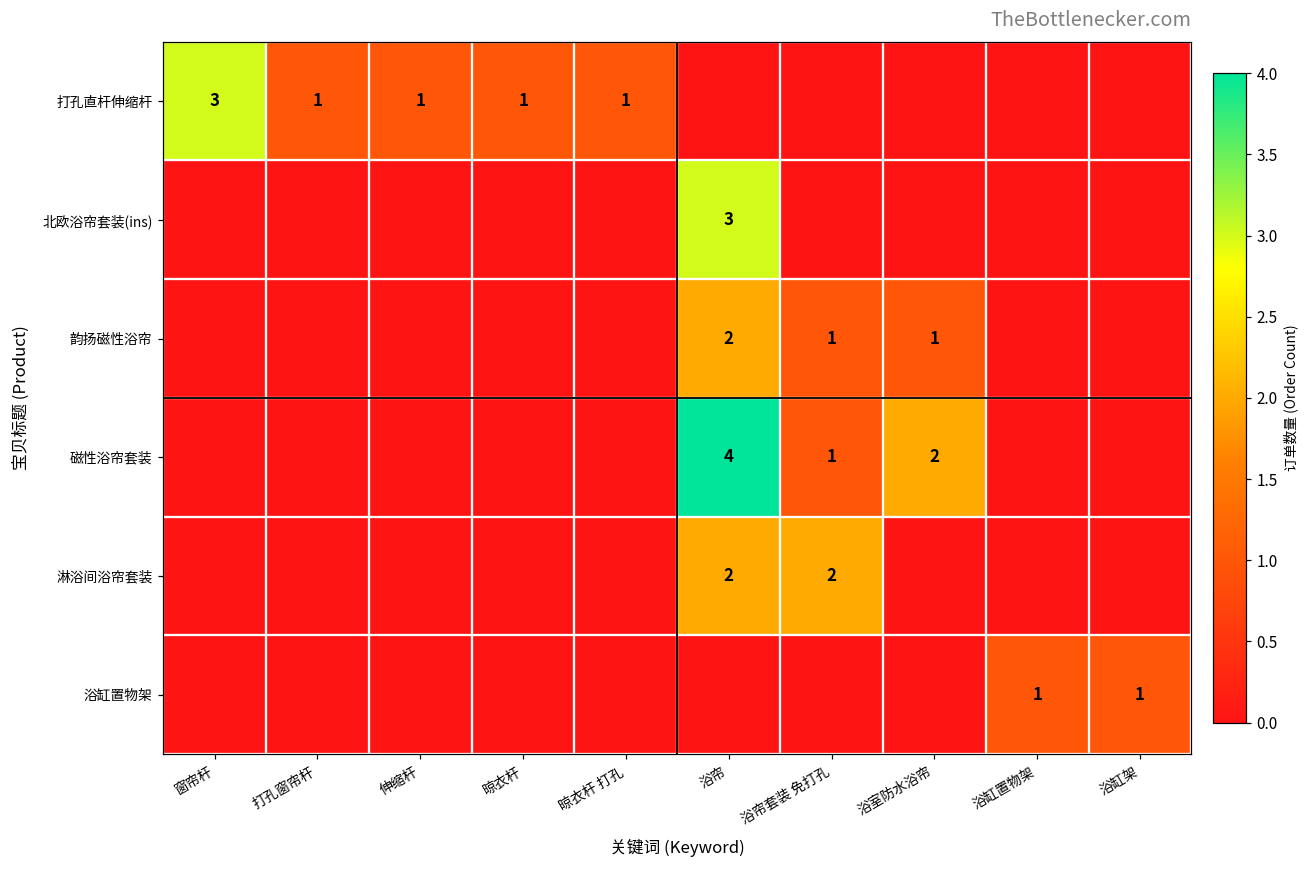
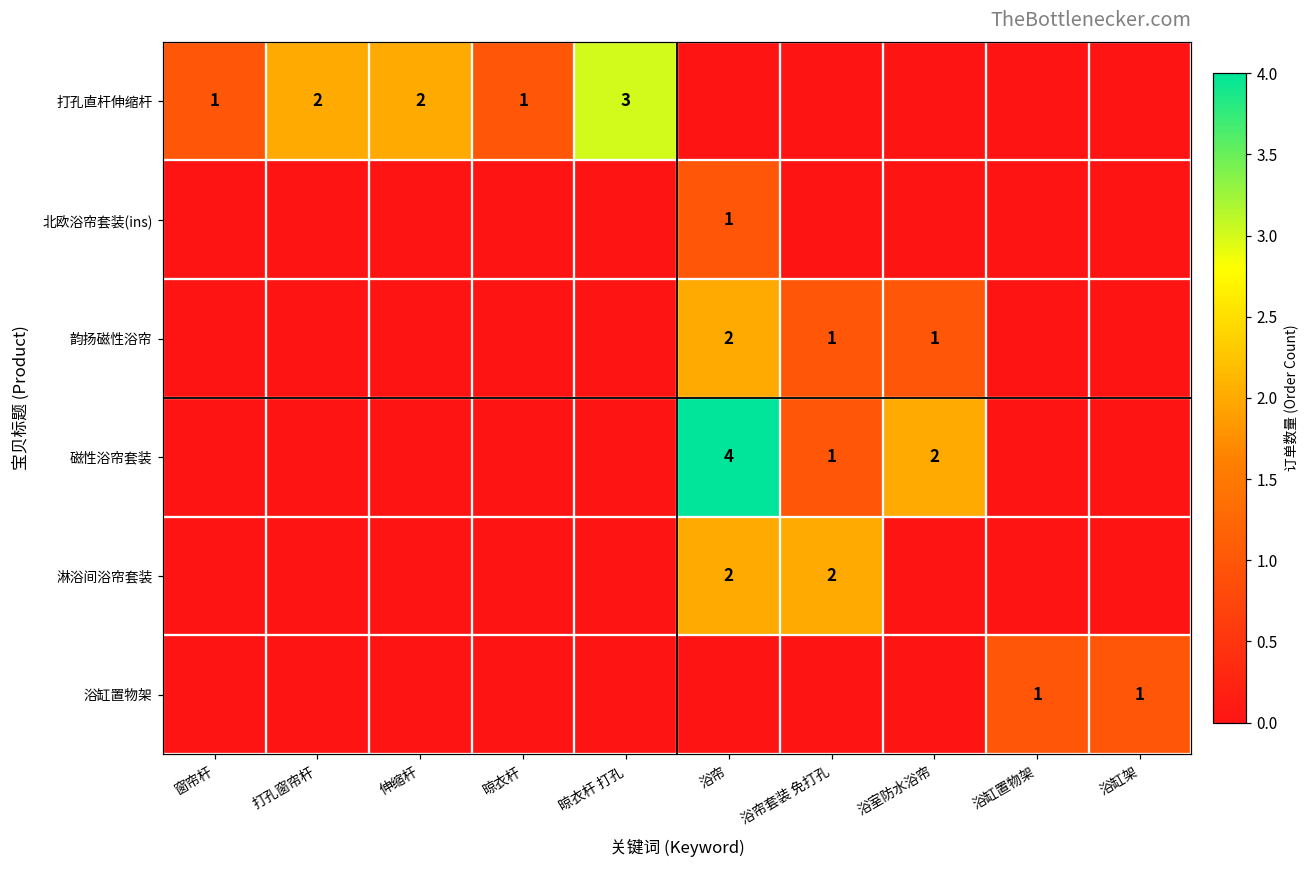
  {
    "打孔直杆伸缩杆": {
-     "窗帘杆": 3,
-     "打孔窗帘杆": 1,
-     "伸缩杆": 1,
+     "窗帘杆": 1,
+     "打孔窗帘杆": 2,
+     "伸缩杆": 2,
      "晾衣杆": 1,
-     "晾衣杆 打孔": 1
+     "晾衣杆 打孔": 3
    },
    "北欧浴帘套装(ins)": {
-     "浴帘": 3
+     "浴帘": 1
    },
    "韵扬磁性浴帘": {
      "浴帘": 2,
      "浴帘套装 免打孔": 1,
      "浴室防水浴帘": 1
    },
    "磁性浴帘套装": {
      "浴帘": 4,
      "浴帘套装 免打孔": 1,
      "浴室防水浴帘": 2
    },
    "淋浴间浴帘套装": {
      "浴帘": 2,
      "浴帘套装 免打孔": 2
    },
    "浴缸置物架": {
      "浴缸置物架": 1,
      "浴缸架": 1
    }
  }
